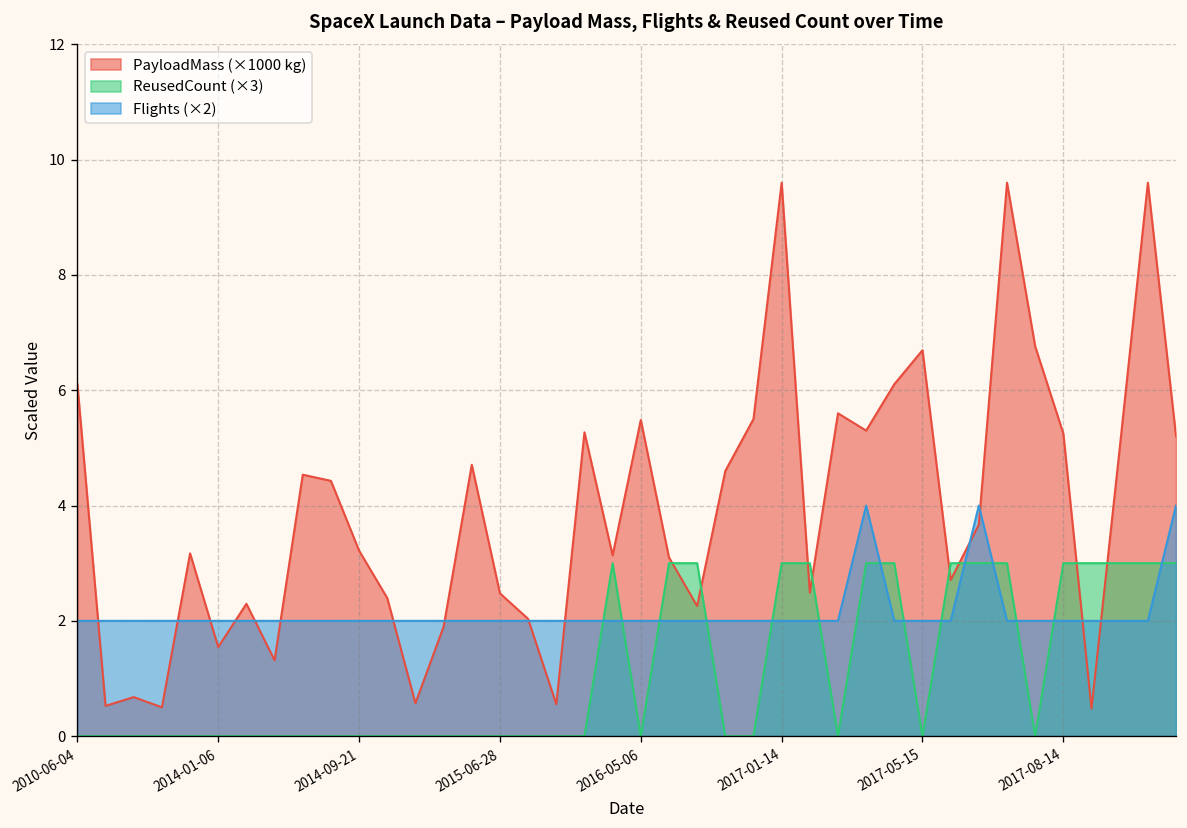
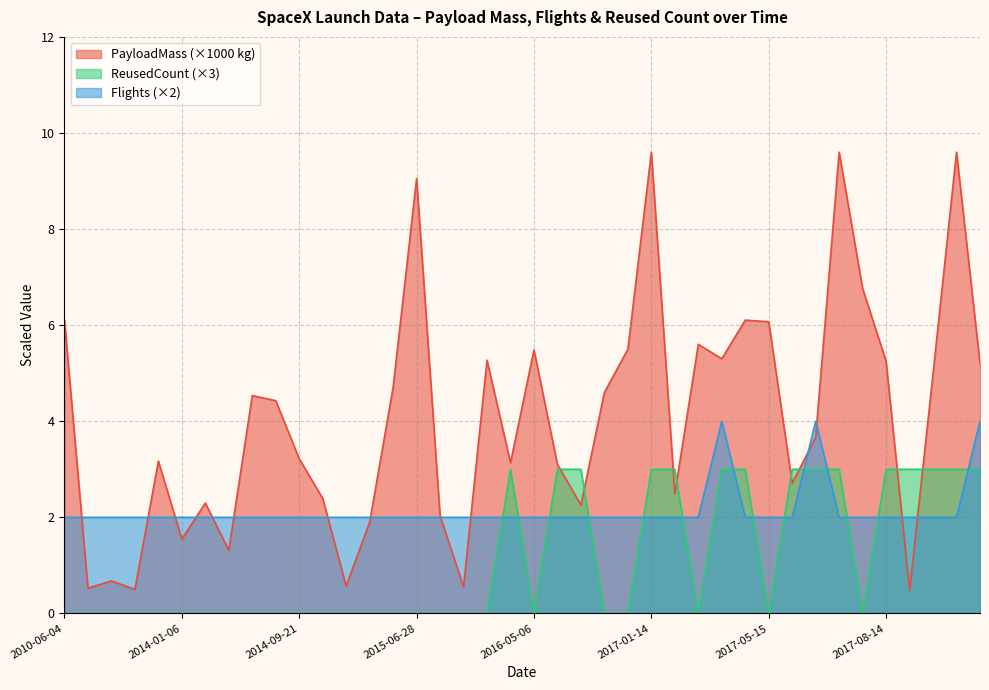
  {
    "PayloadMass (×1000 kg)": {
      "2010-06-04": 6.1,
      "2014-01-06": 1.5,
      "2014-09-21": 3.2,
-     "2015-06-28": 2.5,
+     "2015-06-28": 9.0,
      "2016-05-06": 5.5,
      "2017-01-14": 9.6,
-     "2017-05-15": 6.7,
+     "2017-05-15": 6.1,
      "2017-08-14": 5.2
    },
    "ReusedCount (×3)": {
      "2010-06-04": 0.0,
      "2014-01-06": 0.0,
      "2014-09-21": 0.0,
      "2015-06-28": 0.0,
      "2016-05-06": 0.0,
      "2017-01-14": 3.0,
      "2017-05-15": 0.0,
      "2017-08-14": 3.0
    },
    "Flights (×2)": {
      "2010-06-04": 2.0,
      "2014-01-06": 2.0,
      "2014-09-21": 2.0,
      "2015-06-28": 2.0,
      "2016-05-06": 2.0,
      "2017-01-14": 2.0,
      "2017-05-15": 2.0,
      "2017-08-14": 2.0
    }
  }
